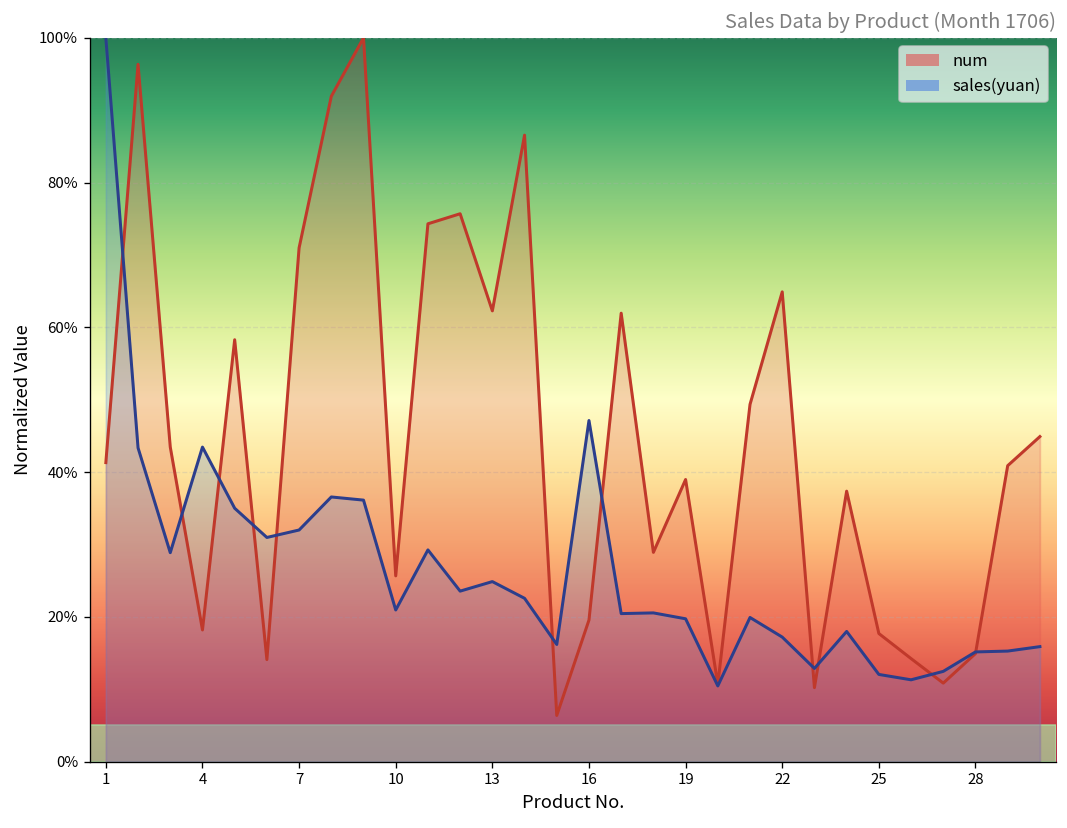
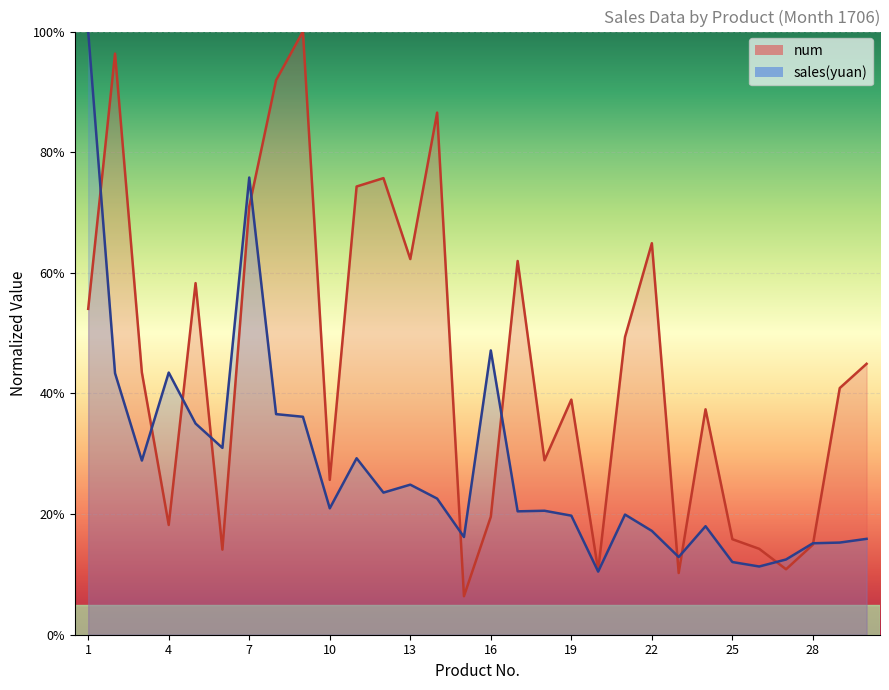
  {
    "num": {
-     "1": "41%",
+     "1": "54%",
      "4": "18%",
      "7": "71%",
      "10": "26%",
      "13": "62%",
      "16": "20%",
      "19": "39%",
      "22": "65%",
-     "25": "18%"
+     "25": "16%"
    },
    "sales(yuan)": {
      "1": "100%",
      "4": "43%",
-     "7": "32%",
+     "7": "76%",
      "10": "21%",
      "13": "25%",
      "16": "47%",
      "19": "20%",
      "22": "17%",
      "25": "12%"
    }
  }
